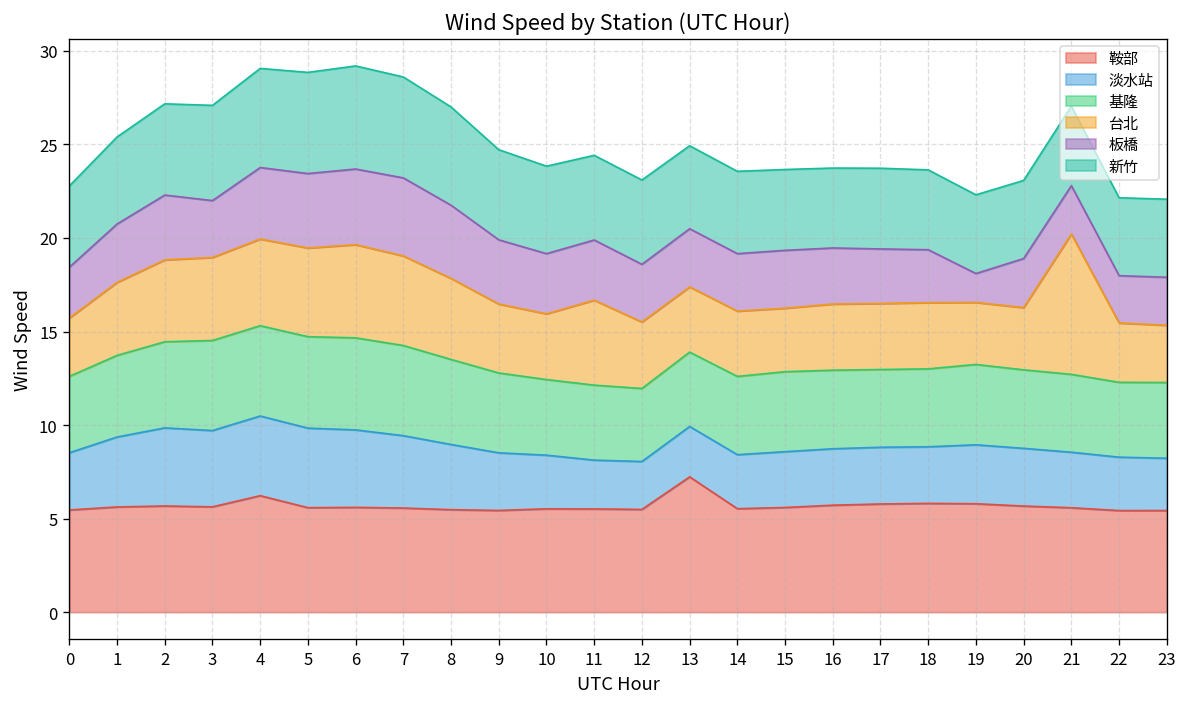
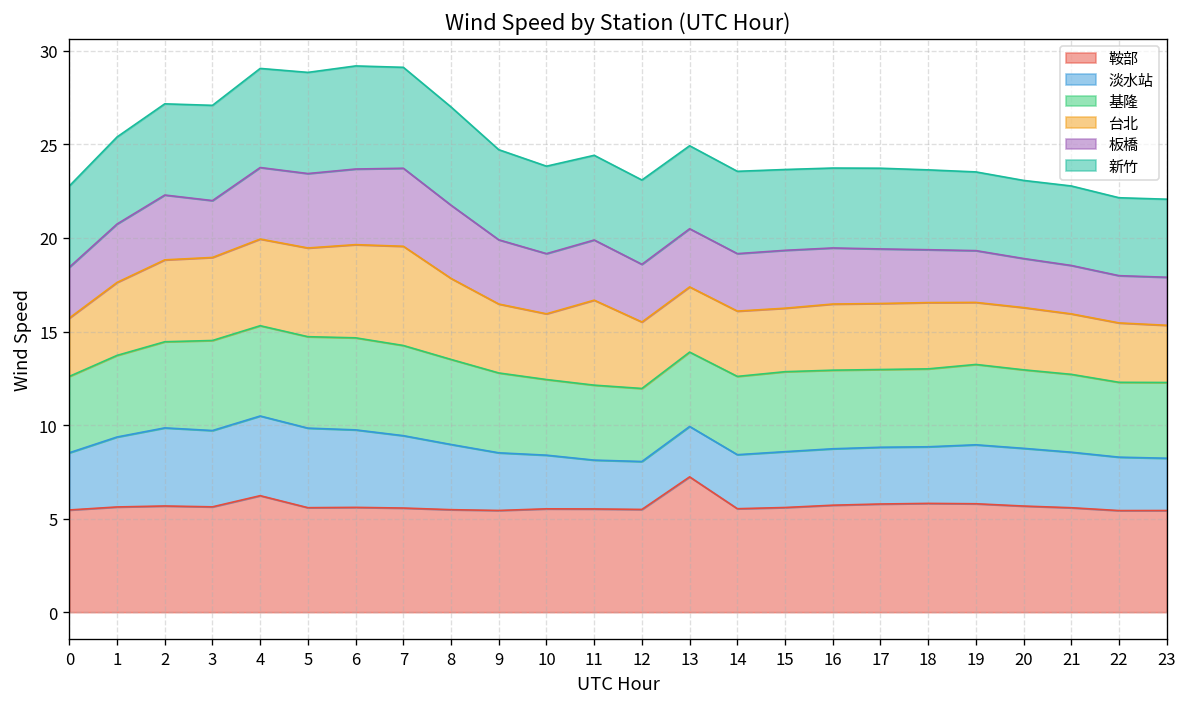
  {
    "鞍部": {
      "0": 5.5,
      "1": 5.6,
      "2": 5.7,
      "3": 5.6,
      "4": 6.2,
      "5": 5.6,
      "6": 5.6,
      "7": 5.6,
      "8": 5.5,
      "9": 5.4,
      "10": 5.5,
      "11": 5.5,
      "12": 5.5,
      "13": 7.2,
      "14": 5.5,
      "15": 5.6,
      "16": 5.7,
      "17": 5.8,
      "18": 5.8,
      "19": 5.8,
      "20": 5.7,
      "21": 5.6,
      "22": 5.4,
      "23": 5.4
    },
    "台北": {
      "0": 3.1,
      "1": 3.9,
      "2": 4.4,
      "3": 4.4,
      "4": 4.6,
      "5": 4.7,
      "6": 5.0,
-     "7": 4.8,
+     "7": 5.3,
      "8": 4.3,
      "9": 3.7,
      "10": 3.5,
      "11": 4.5,
      "12": 3.6,
      "13": 3.5,
      "14": 3.5,
      "15": 3.4,
      "16": 3.5,
      "17": 3.5,
      "18": 3.5,
      "19": 3.3,
      "20": 3.3,
-     "21": 7.5,
+     "21": 3.2,
      "22": 3.2,
      "23": 3.1
    },
    "板橋": {
      "0": 2.7,
      "1": 3.1,
      "2": 3.5,
      "3": 3.0,
      "4": 3.8,
      "5": 4.0,
      "6": 4.0,
      "7": 4.2,
      "8": 3.9,
      "9": 3.4,
      "10": 3.2,
      "11": 3.2,
      "12": 3.1,
      "13": 3.1,
      "14": 3.1,
      "15": 3.1,
      "16": 3.0,
      "17": 2.9,
      "18": 2.8,
-     "19": 1.5,
+     "19": 2.8,
      "20": 2.6,
      "22": 2.5,
      "23": 2.6
    }
  }
